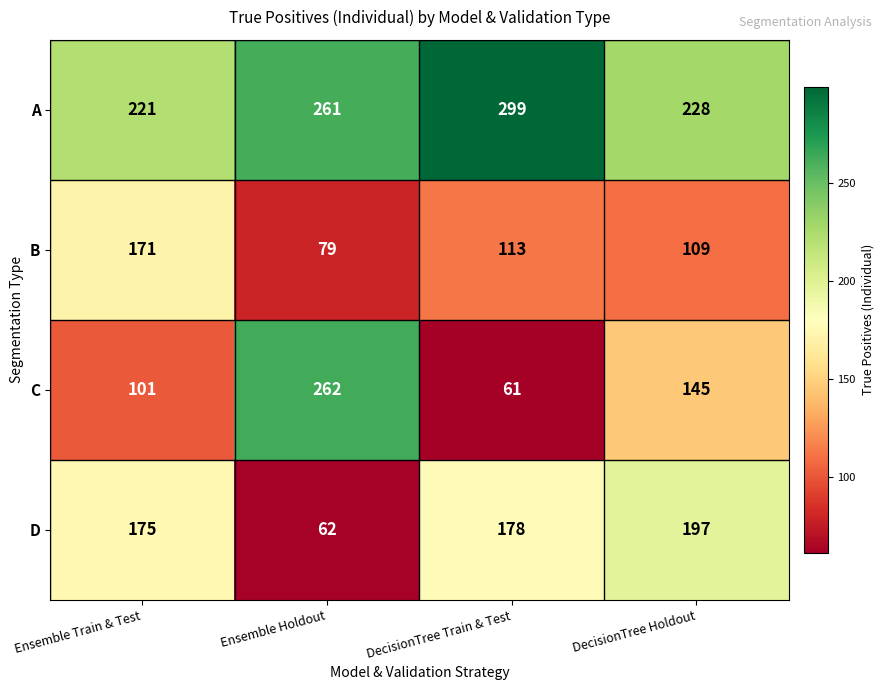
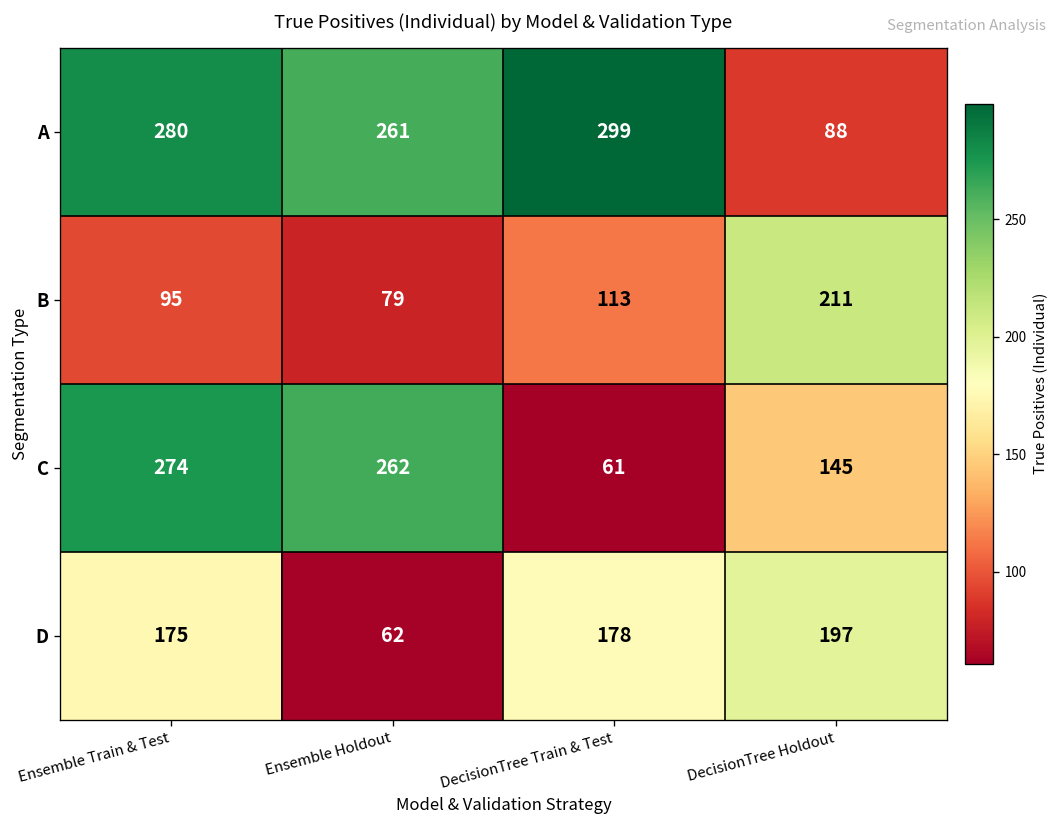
  {
    "A": {
-     "Ensemble Train & Test": 221,
+     "Ensemble Train & Test": 280,
      "Ensemble Holdout": 261,
      "DecisionTree Train & Test": 299,
-     "DecisionTree Holdout": 228
+     "DecisionTree Holdout": 88
    },
    "B": {
-     "Ensemble Train & Test": 171,
+     "Ensemble Train & Test": 95,
      "Ensemble Holdout": 79,
      "DecisionTree Train & Test": 113,
-     "DecisionTree Holdout": 109
+     "DecisionTree Holdout": 211
    },
    "C": {
-     "Ensemble Train & Test": 101,
+     "Ensemble Train & Test": 274,
      "Ensemble Holdout": 262,
      "DecisionTree Train & Test": 61,
      "DecisionTree Holdout": 145
    },
    "D": {
      "Ensemble Train & Test": 175,
      "Ensemble Holdout": 62,
      "DecisionTree Train & Test": 178,
      "DecisionTree Holdout": 197
    }
  }
